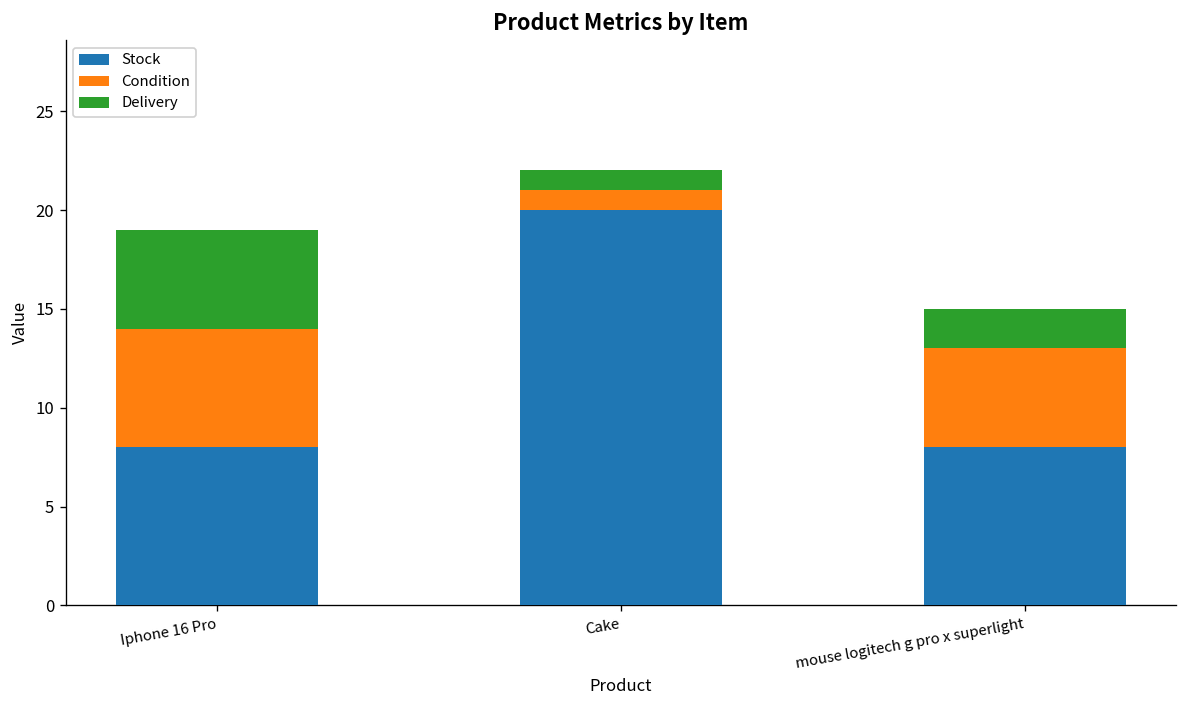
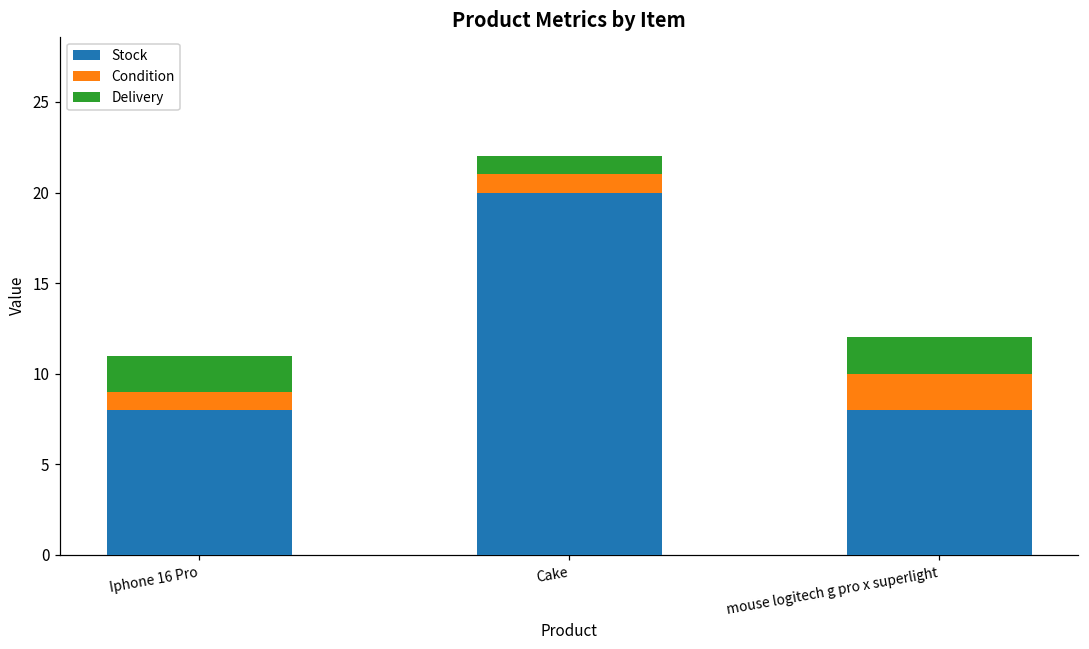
  {
    "Stock": {
      "Iphone 16 Pro": 8,
      "Cake": 20,
      "mouse logitech g pro x superlight": 8
    },
    "Condition": {
-     "Iphone 16 Pro": 6,
+     "Iphone 16 Pro": 1,
      "Cake": 1,
-     "mouse logitech g pro x superlight": 5
+     "mouse logitech g pro x superlight": 2
    },
    "Delivery": {
-     "Iphone 16 Pro": 5,
+     "Iphone 16 Pro": 2,
      "Cake": 1,
      "mouse logitech g pro x superlight": 2
    }
  }
